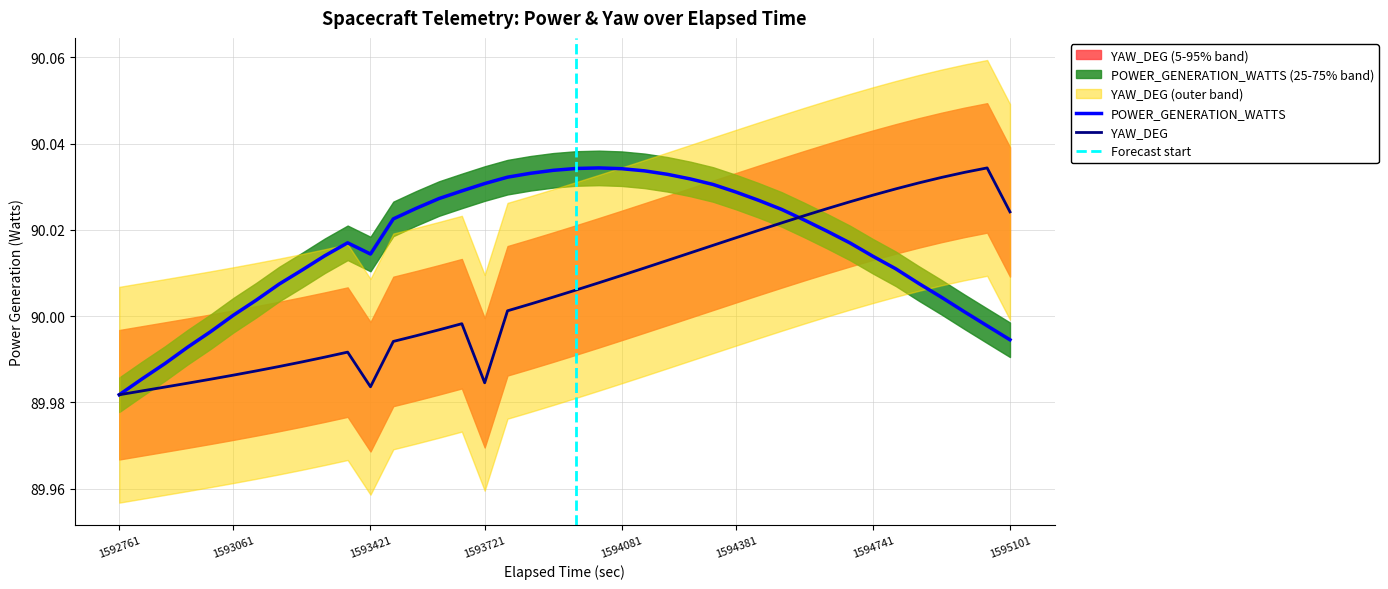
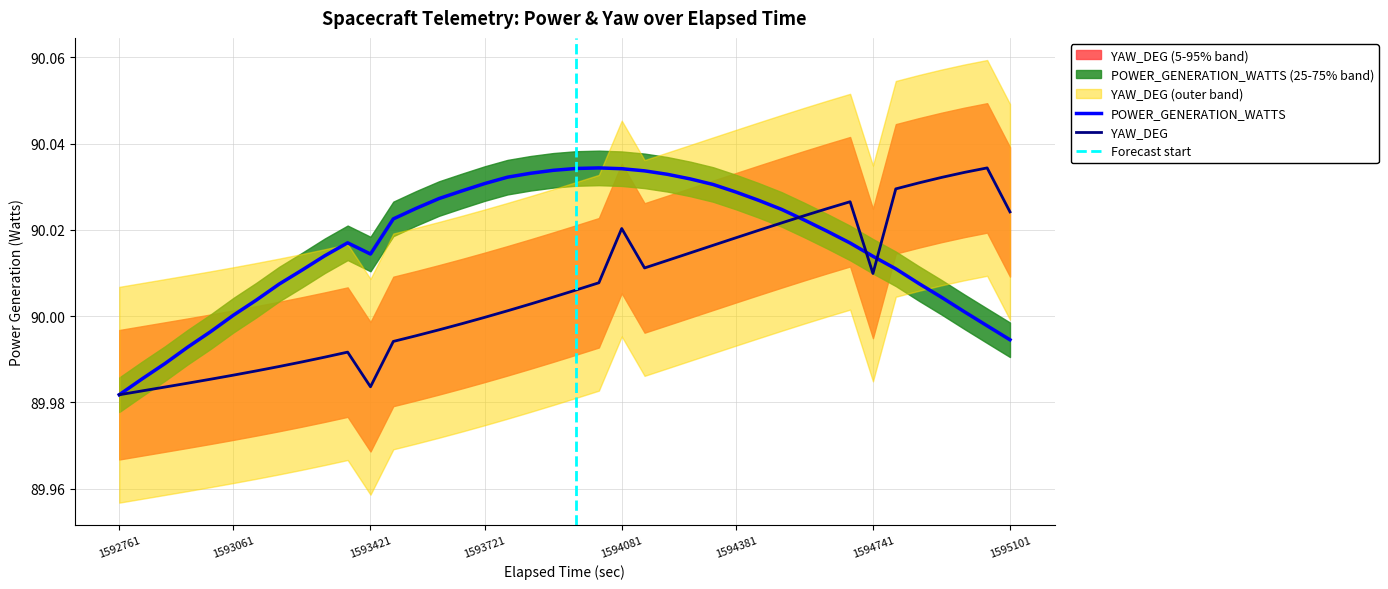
  {
    "POWER_GENERATION_WATTS": {
      "1593061": 90.000,
      "1593421": 90.014,
      "1593721": 90.031,
      "1594381": 90.029,
      "1594741": 90.014,
      "1595101": 89.995
    },
    "YAW_DEG": {
      "1593061": 89.986,
      "1593421": 89.984,
-     "1593721": 89.985,
-     "1594081": 90.009,
+     "1593721": 90.000,
+     "1594081": 90.020,
      "1594381": 90.018,
-     "1594741": 90.028,
+     "1594741": 90.010,
      "1595101": 90.024
    }
  }
